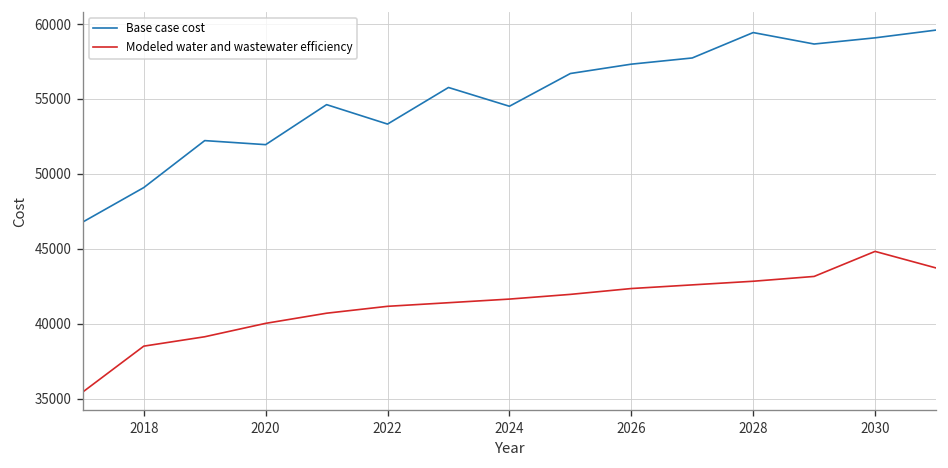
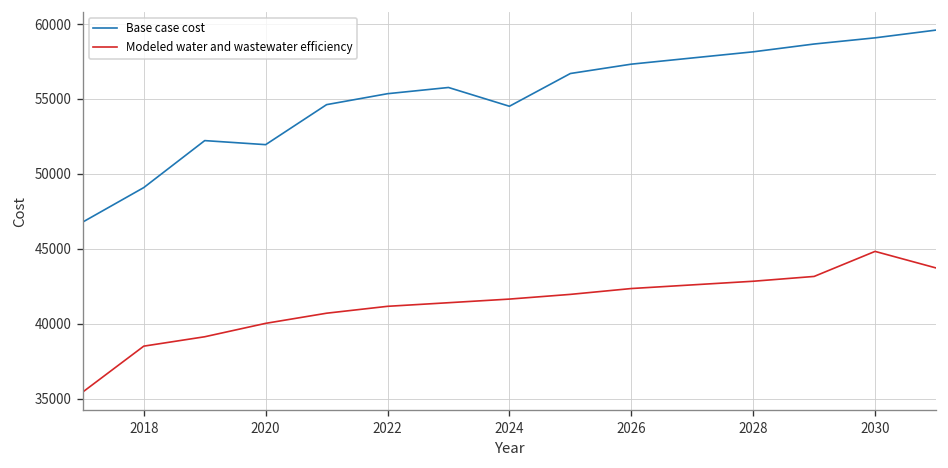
  {
    "Base case cost": {
      "2018": 49100,
      "2020": 52000,
-     "2022": 53300,
+     "2022": 55400,
      "2024": 54500,
      "2026": 57300,
-     "2028": 59400,
+     "2028": 58100,
      "2030": 59100
    },
    "Modeled water and wastewater efficiency": {
      "2018": 38500,
      "2020": 40000,
      "2022": 41200,
      "2024": 41600,
      "2026": 42400,
      "2028": 42800,
      "2030": 44800
    }
  }
